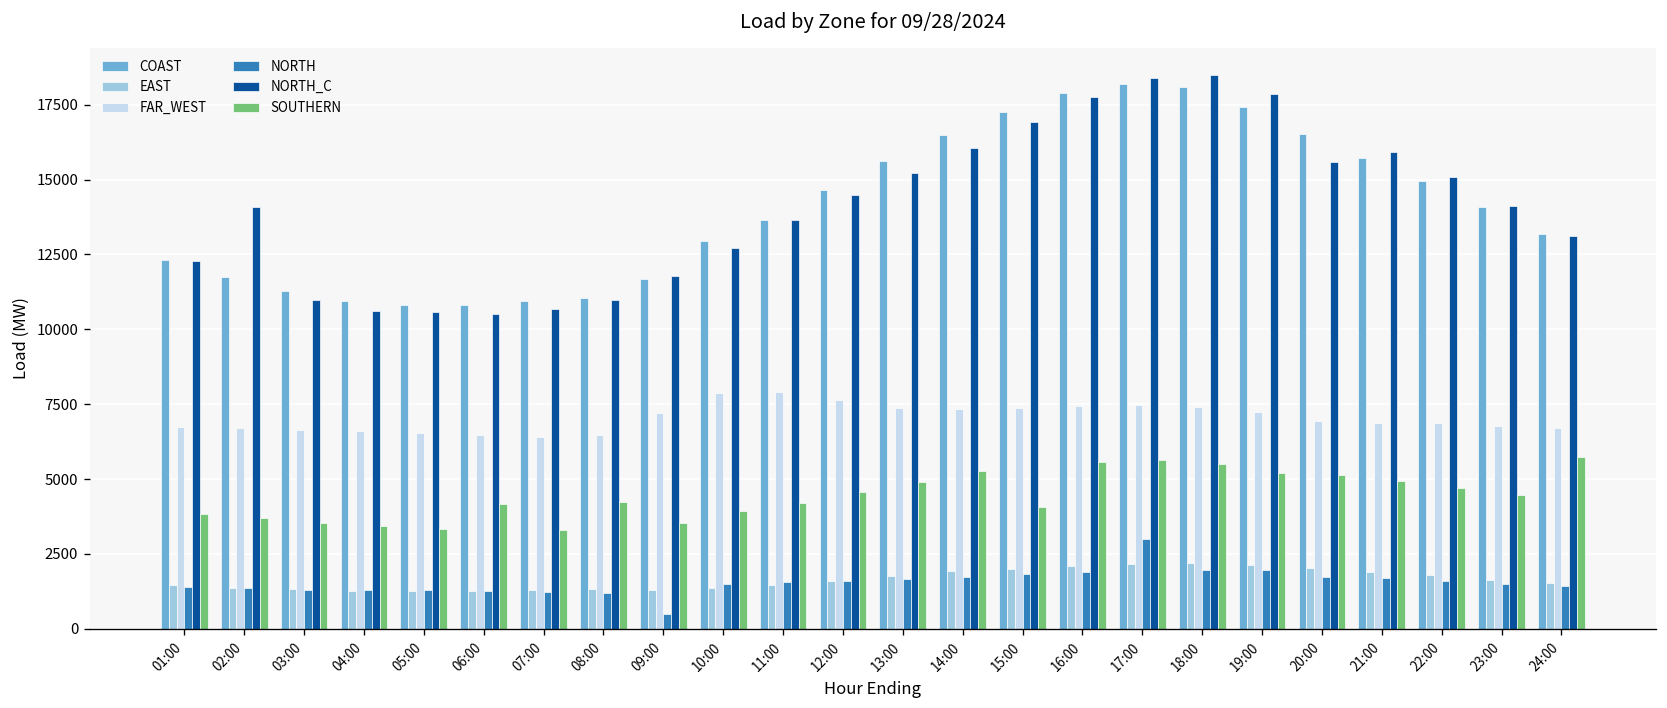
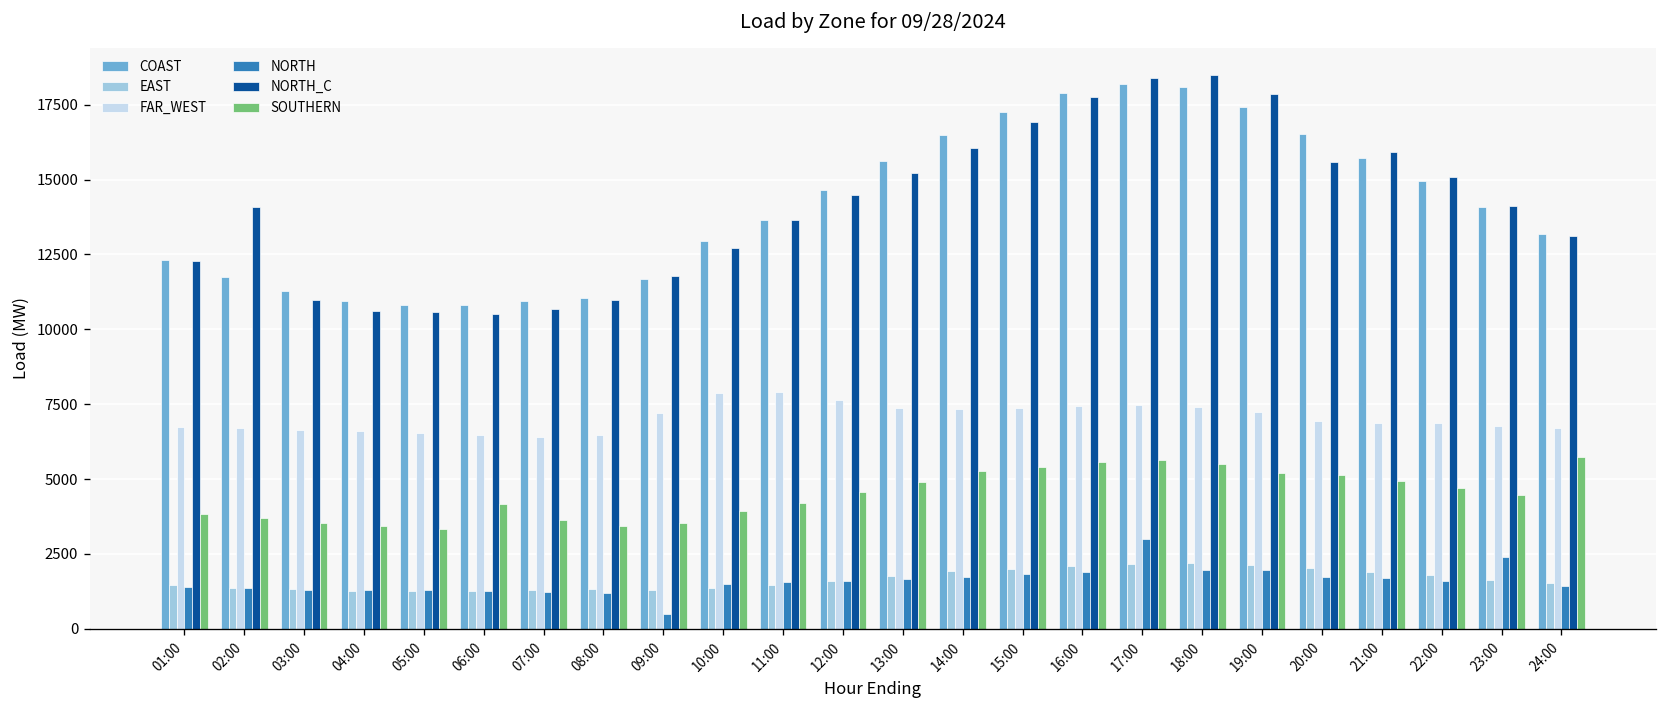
  {
    "NORTH": {
      "01:00": 1400,
      "02:00": 1400,
      "03:00": 1300,
      "04:00": 1300,
      "05:00": 1300,
      "06:00": 1300,
      "07:00": 1200,
      "08:00": 1200,
      "09:00": 500,
      "10:00": 1500,
      "11:00": 1600,
      "12:00": 1600,
      "13:00": 1600,
      "14:00": 1700,
      "15:00": 1800,
      "16:00": 1900,
      "17:00": 3000,
      "18:00": 2000,
      "19:00": 2000,
      "20:00": 1700,
      "21:00": 1700,
      "22:00": 1600,
-     "23:00": 1500,
+     "23:00": 2400,
      "24:00": 1400
    },
    "NORTH_C": {
      "01:00": 12300,
      "02:00": 14100,
      "03:00": 11000,
      "04:00": 10600,
      "05:00": 10600,
      "06:00": 10500,
      "07:00": 10700,
      "08:00": 11000,
      "09:00": 11800,
      "10:00": 12700,
      "11:00": 13600,
      "12:00": 14500,
      "13:00": 15200,
      "14:00": 16000,
      "15:00": 16900,
      "16:00": 17800,
      "17:00": 18400,
      "18:00": 18500,
      "19:00": 17900,
      "20:00": 15600,
      "21:00": 15900,
      "22:00": 15100,
      "23:00": 14100,
      "24:00": 13100
    },
    "SOUTHERN": {
      "01:00": 3800,
      "02:00": 3700,
      "03:00": 3500,
      "04:00": 3400,
      "05:00": 3300,
      "06:00": 4200,
-     "07:00": 3300,
-     "08:00": 4200,
+     "07:00": 3600,
+     "08:00": 3400,
      "09:00": 3500,
      "10:00": 3900,
      "11:00": 4200,
      "12:00": 4600,
      "13:00": 4900,
      "14:00": 5300,
-     "15:00": 4100,
+     "15:00": 5400,
      "16:00": 5600,
      "17:00": 5600,
      "18:00": 5500,
      "19:00": 5200,
      "20:00": 5100,
      "21:00": 4900,
      "22:00": 4700,
      "23:00": 4500,
      "24:00": 5700
    }
  }
